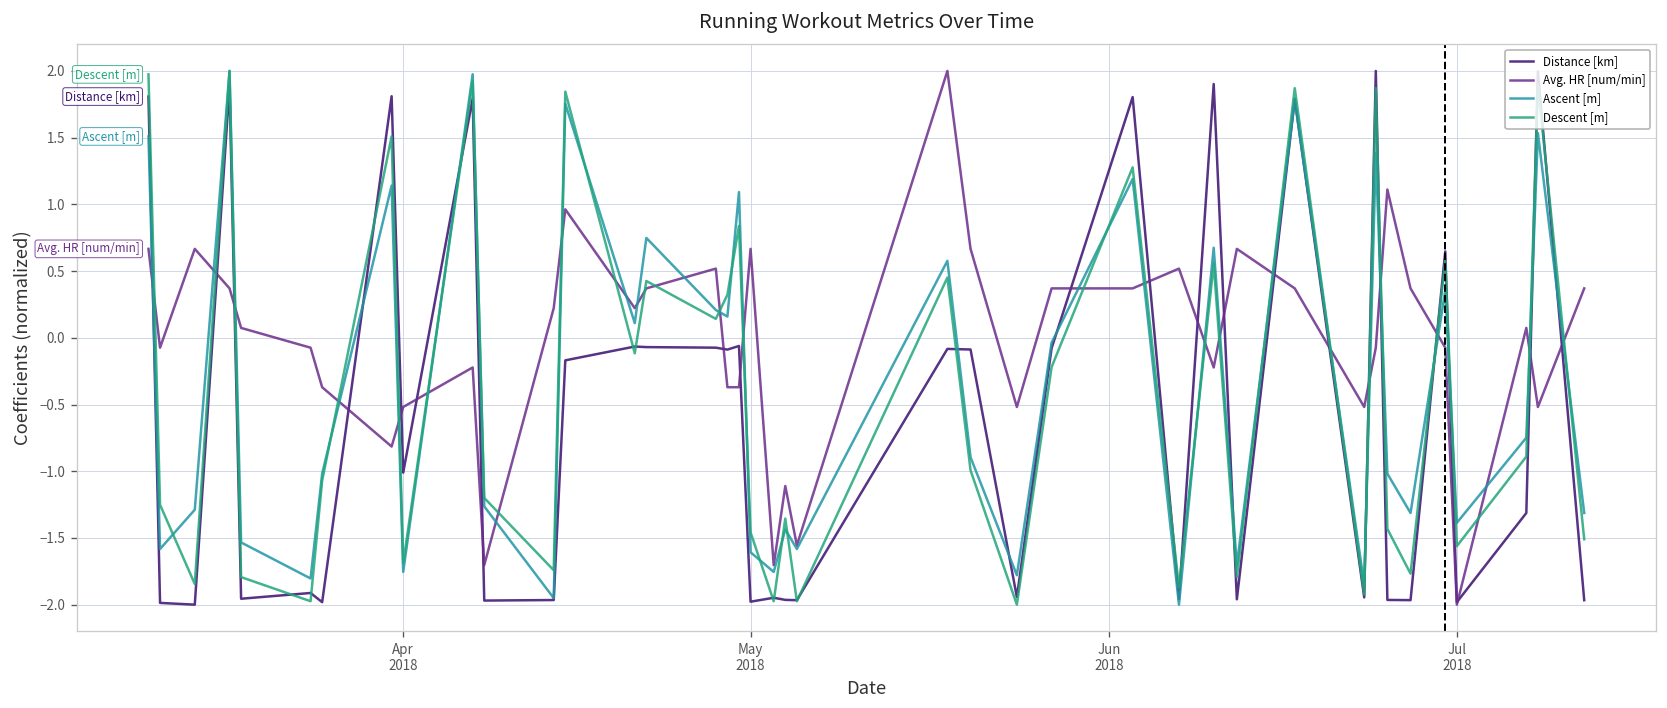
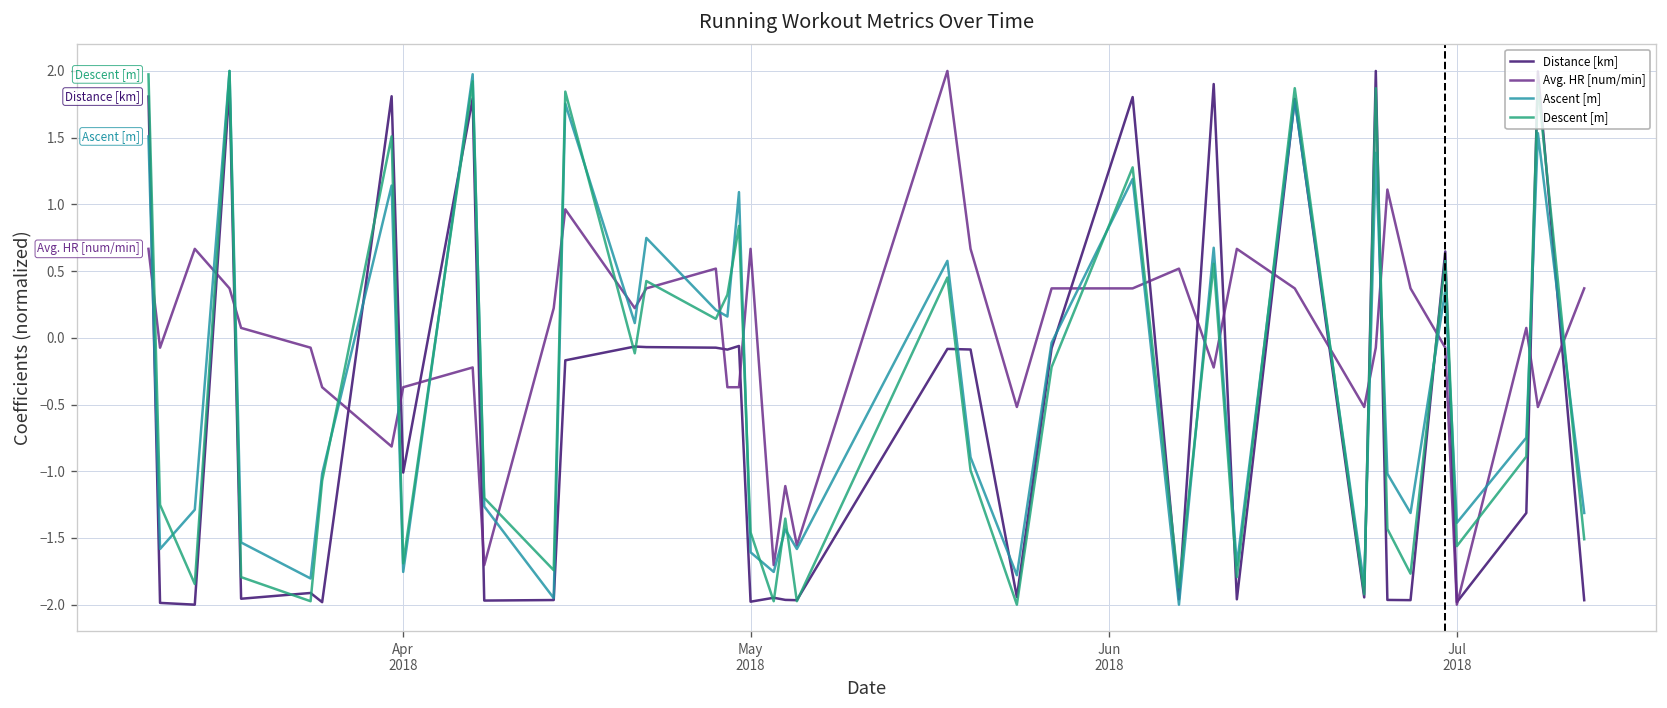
  {
    "Distance [km]": {
      "Apr 2018": -1.01,
      "May 2018": -1.98
    },
    "Avg. HR [num/min]": {
-     "Apr 2018": -0.52,
+     "Apr 2018": -0.37,
      "May 2018": 0.67
    }
  }
